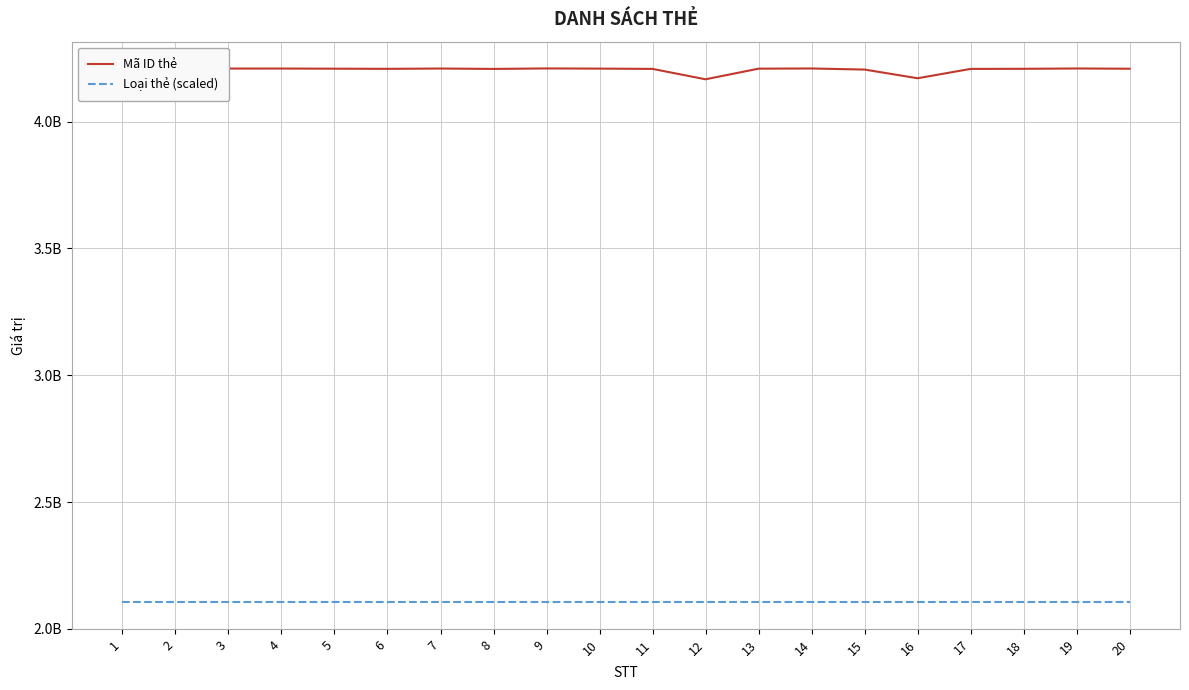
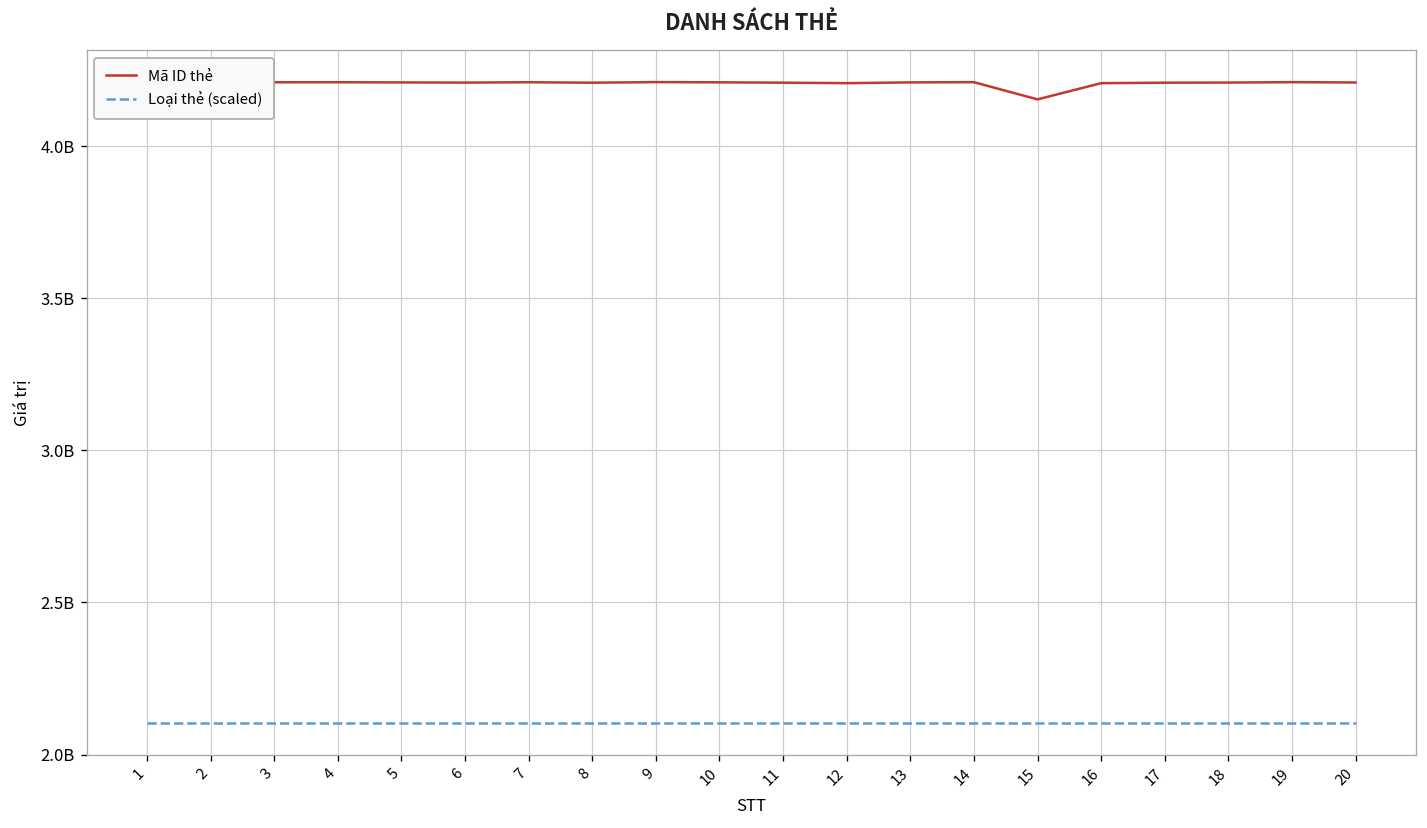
  {
    "Mã ID thẻ": {
      "4": 4210000000,
      "5": 4210000000,
      "6": 4210000000,
      "7": 4210000000,
      "8": 4210000000,
      "9": 4210000000,
      "10": 4210000000,
      "11": 4210000000,
-     "12": 4170000000,
+     "12": 4210000000,
      "13": 4210000000,
      "14": 4210000000,
-     "15": 4210000000,
-     "16": 4170000000,
+     "15": 4150000000,
+     "16": 4210000000,
      "17": 4210000000,
      "18": 4210000000,
      "19": 4210000000,
      "20": 4210000000
    },
    "Loại thẻ (scaled)": {
      "1": 2110000000,
      "2": 2110000000,
      "3": 2110000000,
      "4": 2110000000,
      "5": 2110000000,
      "6": 2110000000,
      "7": 2110000000,
      "8": 2110000000,
      "9": 2110000000,
      "10": 2110000000,
      "11": 2110000000,
      "12": 2110000000,
      "13": 2110000000,
      "14": 2110000000,
      "15": 2110000000,
      "16": 2110000000,
      "17": 2110000000,
      "18": 2110000000,
      "19": 2110000000,
      "20": 2110000000
    }
  }
